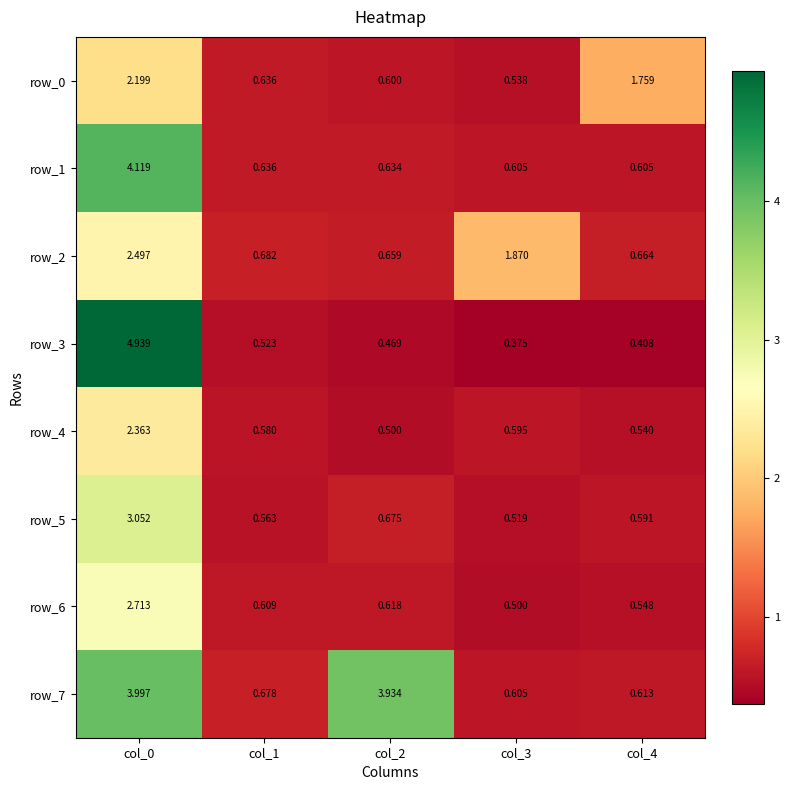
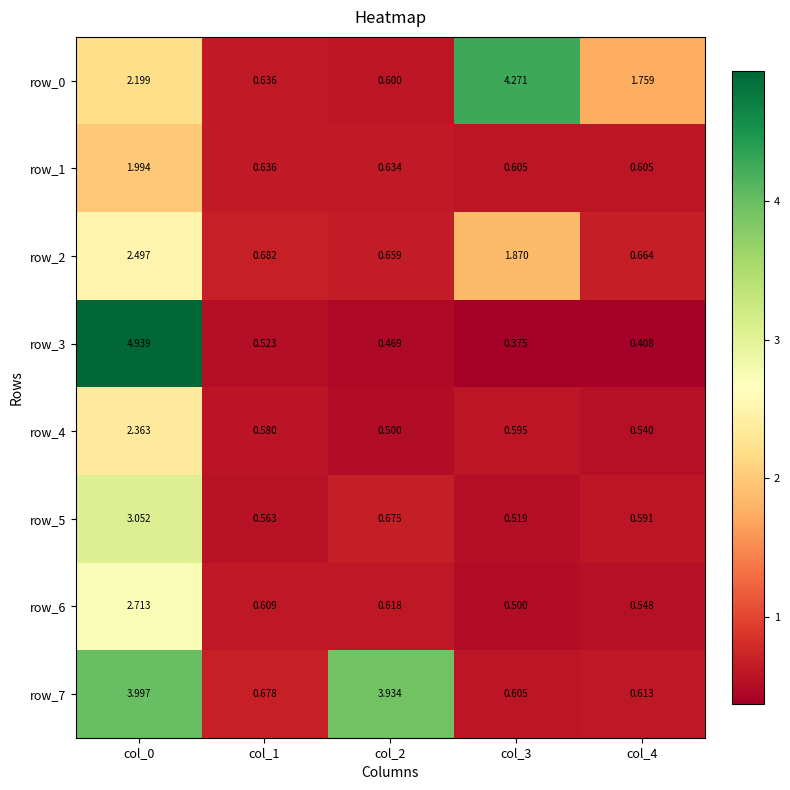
  {
    "row_0": {
      "col_0": 2.199,
      "col_1": 0.636,
      "col_2": 0.600,
-     "col_3": 0.538,
+     "col_3": 4.271,
      "col_4": 1.759
    },
    "row_1": {
-     "col_0": 4.119,
+     "col_0": 1.994,
      "col_1": 0.636,
      "col_2": 0.634,
      "col_3": 0.605,
      "col_4": 0.605
    },
    "row_2": {
      "col_0": 2.497,
      "col_1": 0.682,
      "col_2": 0.659,
      "col_3": 1.870,
      "col_4": 0.664
    },
    "row_3": {
      "col_0": 4.939,
      "col_1": 0.523,
      "col_2": 0.469,
      "col_3": 0.375,
      "col_4": 0.408
    },
    "row_4": {
      "col_0": 2.363,
      "col_1": 0.580,
      "col_2": 0.500,
      "col_3": 0.595,
      "col_4": 0.540
    },
    "row_5": {
      "col_0": 3.052,
      "col_1": 0.563,
      "col_2": 0.675,
      "col_3": 0.519,
      "col_4": 0.591
    },
    "row_6": {
      "col_0": 2.713,
      "col_1": 0.609,
      "col_2": 0.618,
      "col_3": 0.500,
      "col_4": 0.548
    },
    "row_7": {
      "col_0": 3.997,
      "col_1": 0.678,
      "col_2": 3.934,
      "col_3": 0.605,
      "col_4": 0.613
    }
  }
